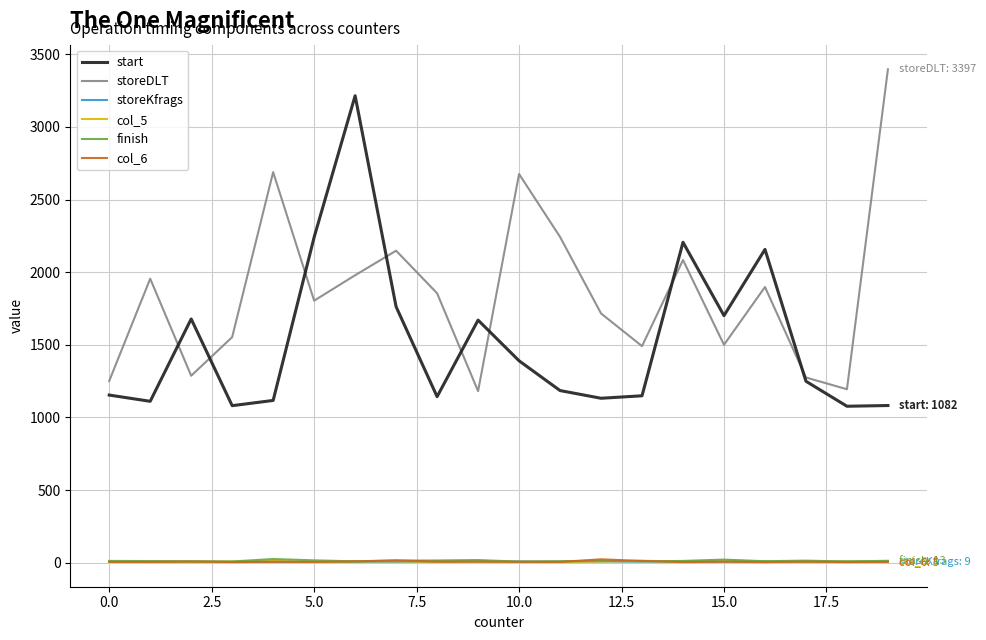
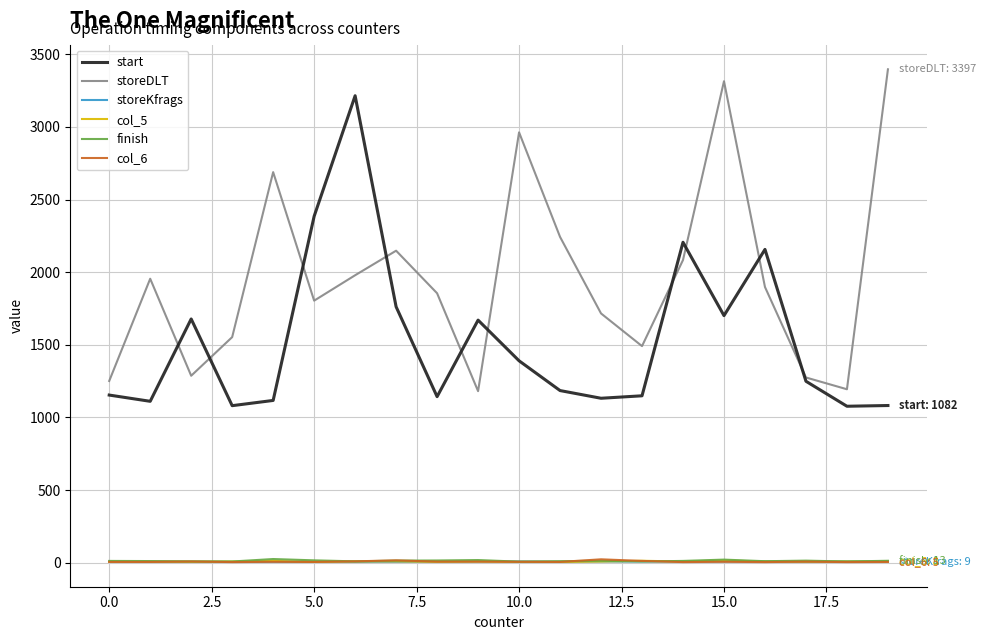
  {
    "start": {
      "0.0": 1150,
-     "5.0": 2240,
+     "5.0": 2390,
      "10.0": 1390,
      "15.0": 1700
    },
    "storeDLT": {
      "0.0": 1250,
      "5.0": 1800,
-     "10.0": 2680,
-     "15.0": 1500
+     "10.0": 2960,
+     "15.0": 3320
    }
  }
